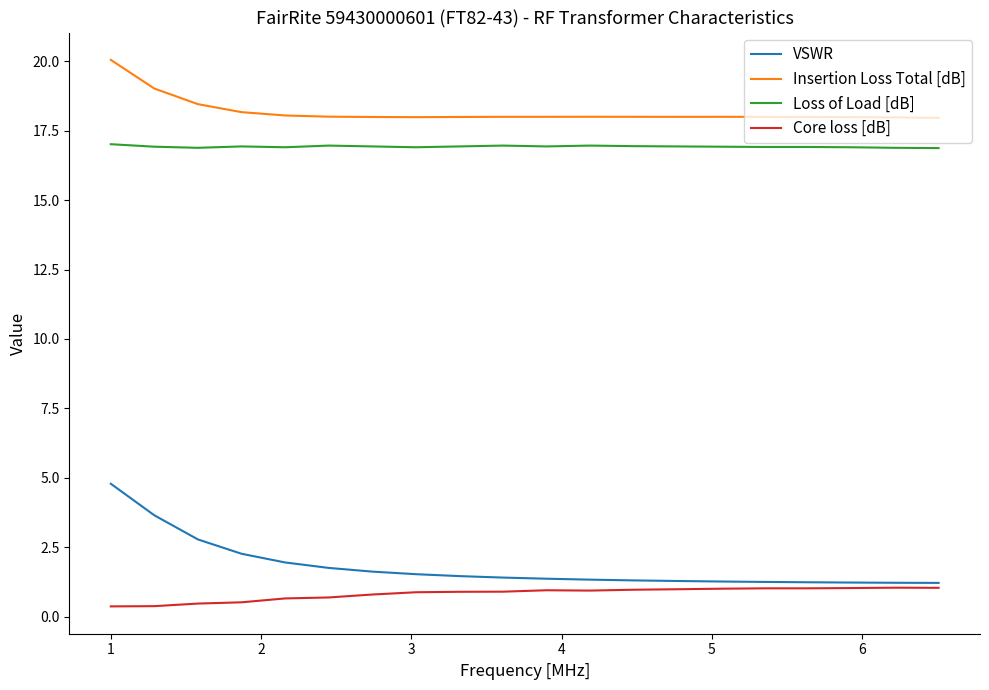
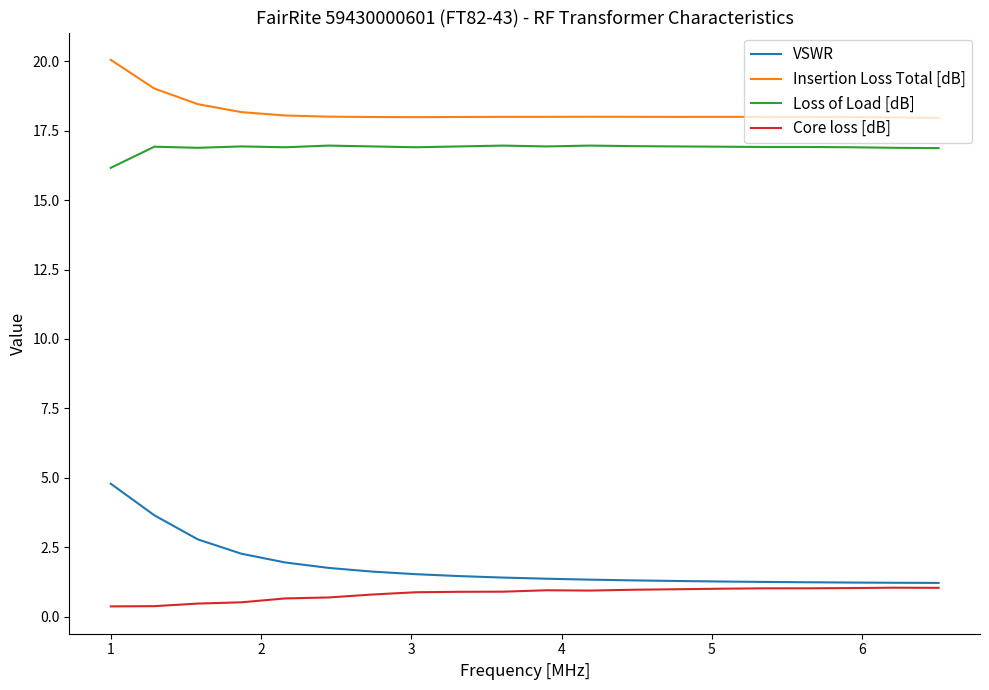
  {
    "VSWR": {
      "1": 4.8
    },
    "Insertion Loss Total [dB]": {
      "1": 20.0
    },
    "Loss of Load [dB]": {
-     "1": 17.0
+     "1": 16.2
    },
    "Core loss [dB]": {
      "1": 0.4
    }
  }
